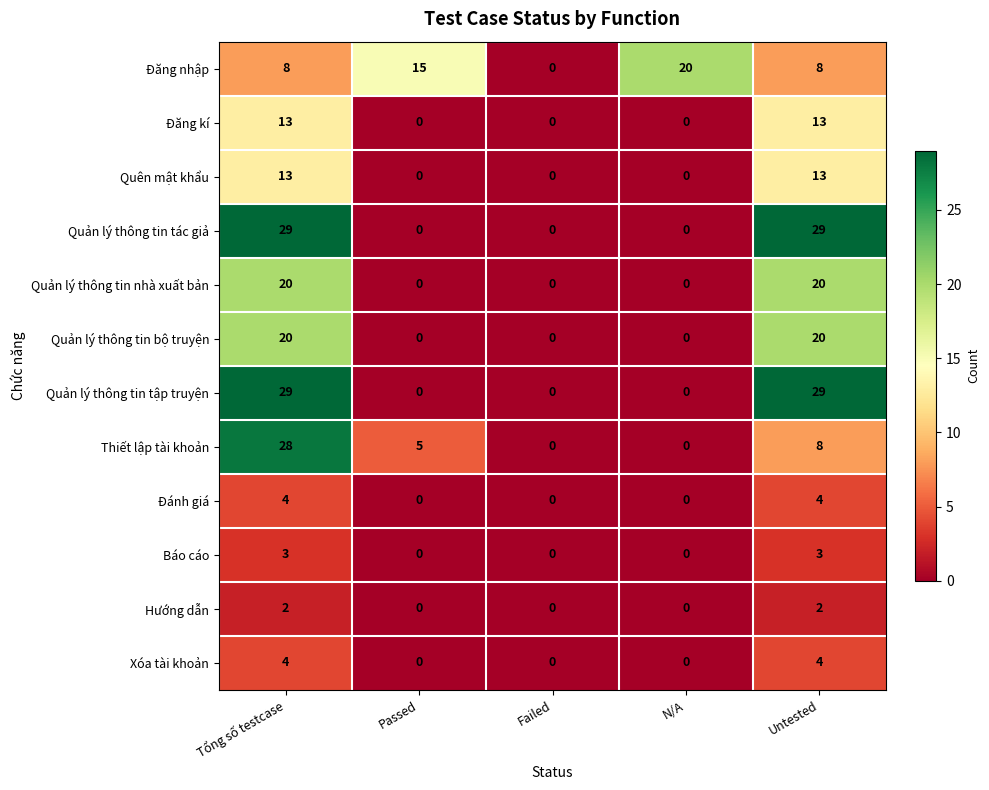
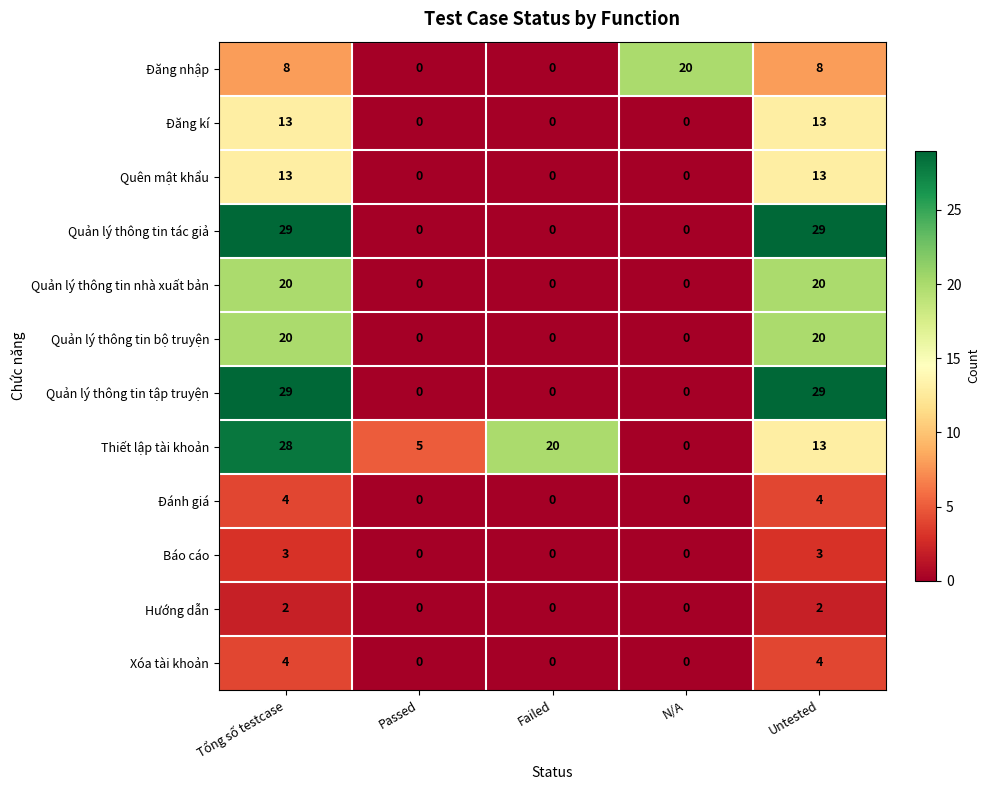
  {
    "Đăng nhập": {
      "Tổng số testcase": 8,
-     "Passed": 15,
+     "Passed": 0,
      "Failed": 0,
      "N/A": 20,
      "Untested": 8
    },
    "Đăng kí": {
      "Tổng số testcase": 13,
      "Passed": 0,
      "Failed": 0,
      "N/A": 0,
      "Untested": 13
    },
    "Quên mật khẩu": {
      "Tổng số testcase": 13,
      "Passed": 0,
      "Failed": 0,
      "N/A": 0,
      "Untested": 13
    },
    "Quản lý thông tin tác giả": {
      "Tổng số testcase": 29,
      "Passed": 0,
      "Failed": 0,
      "N/A": 0,
      "Untested": 29
    },
    "Quản lý thông tin nhà xuất bản": {
      "Tổng số testcase": 20,
      "Passed": 0,
      "Failed": 0,
      "N/A": 0,
      "Untested": 20
    },
    "Quản lý thông tin bộ truyện": {
      "Tổng số testcase": 20,
      "Passed": 0,
      "Failed": 0,
      "N/A": 0,
      "Untested": 20
    },
    "Quản lý thông tin tập truyện": {
      "Tổng số testcase": 29,
      "Passed": 0,
      "Failed": 0,
      "N/A": 0,
      "Untested": 29
    },
    "Thiết lập tài khoản": {
      "Tổng số testcase": 28,
      "Passed": 5,
-     "Failed": 0,
+     "Failed": 20,
      "N/A": 0,
-     "Untested": 8
+     "Untested": 13
    },
    "Đánh giá": {
      "Tổng số testcase": 4,
      "Passed": 0,
      "Failed": 0,
      "N/A": 0,
      "Untested": 4
    },
    "Báo cáo": {
      "Tổng số testcase": 3,
      "Passed": 0,
      "Failed": 0,
      "N/A": 0,
      "Untested": 3
    },
    "Hướng dẫn": {
      "Tổng số testcase": 2,
      "Passed": 0,
      "Failed": 0,
      "N/A": 0,
      "Untested": 2
    },
    "Xóa tài khoản": {
      "Tổng số testcase": 4,
      "Passed": 0,
      "Failed": 0,
      "N/A": 0,
      "Untested": 4
    }
  }
